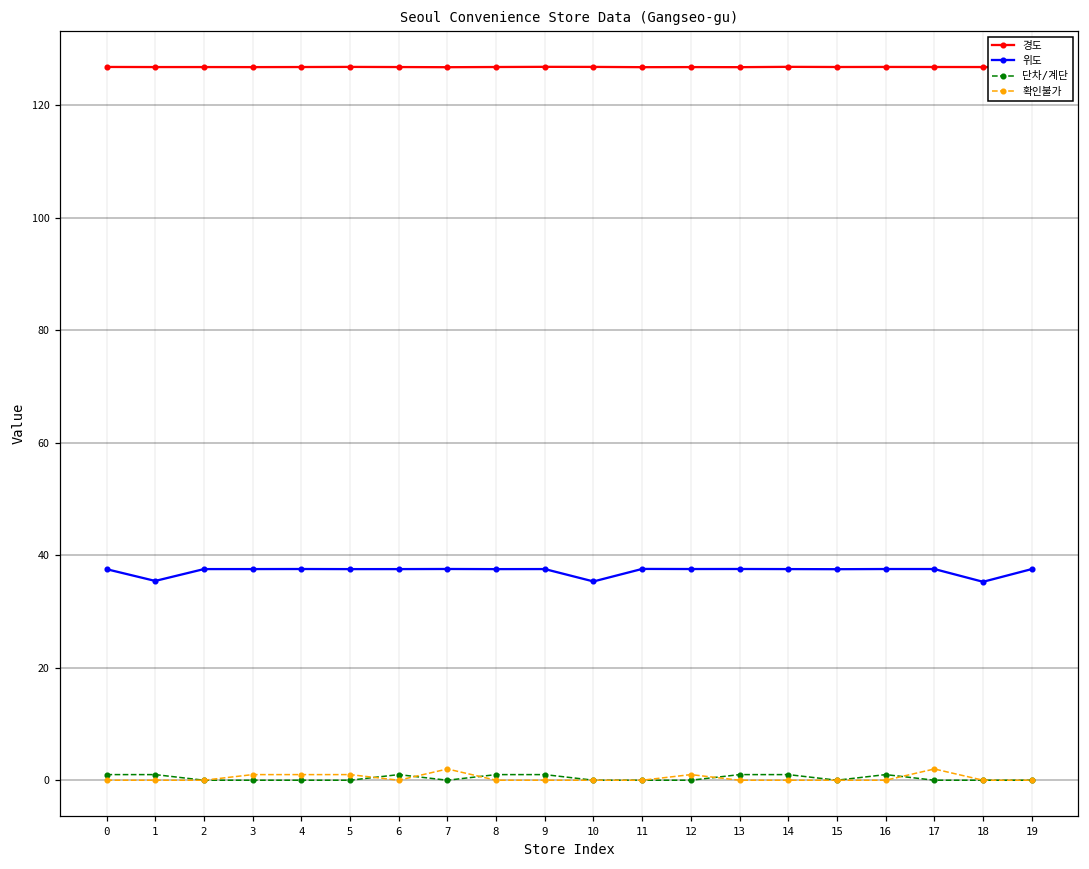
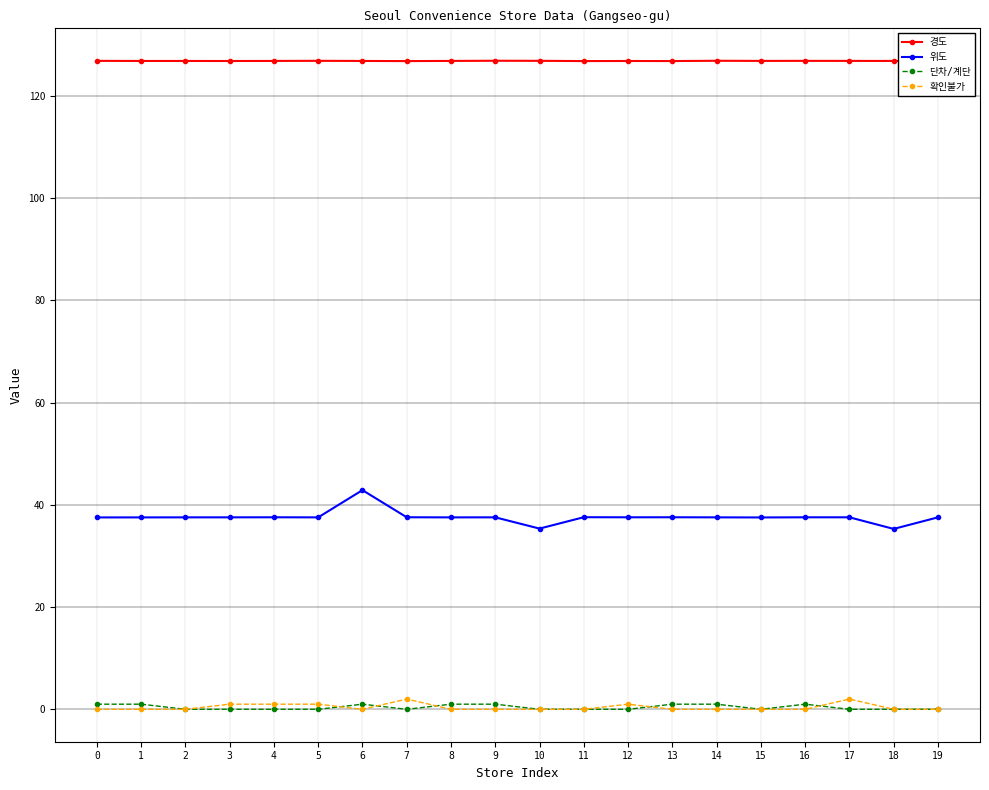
  {
    "경도": {
      "0": 127,
      "1": 127,
      "2": 127,
      "3": 127,
      "4": 127,
      "5": 127,
      "6": 127,
      "7": 127,
      "8": 127,
      "9": 127,
      "10": 127,
      "11": 127,
      "12": 127,
      "13": 127,
      "14": 127,
      "15": 127,
      "16": 127,
      "17": 127,
      "18": 127
    },
    "위도": {
      "0": 38,
-     "1": 35,
+     "1": 38,
      "2": 38,
      "3": 38,
      "4": 38,
      "5": 38,
-     "6": 38,
+     "6": 43,
      "7": 38,
      "8": 38,
      "9": 38,
      "10": 35,
      "11": 38,
      "12": 38,
      "13": 38,
      "14": 38,
      "15": 38,
      "16": 38,
      "17": 38,
      "18": 35,
      "19": 38
    },
    "단차/계단": {
      "0": 1,
      "1": 1,
      "3": 0,
      "4": 0,
      "5": 0,
      "6": 1,
      "7": 0,
      "8": 1,
      "9": 1,
      "12": 0,
      "13": 1,
      "14": 1,
      "16": 1,
      "17": 0
    },
    "확인불가": {
      "0": 0,
      "1": 0,
      "3": 1,
      "4": 1,
      "5": 1,
      "6": 0,
      "7": 2,
      "8": 0,
      "9": 0,
      "12": 1,
      "13": 0,
      "14": 0,
      "16": 0,
      "17": 2
    }
  }
